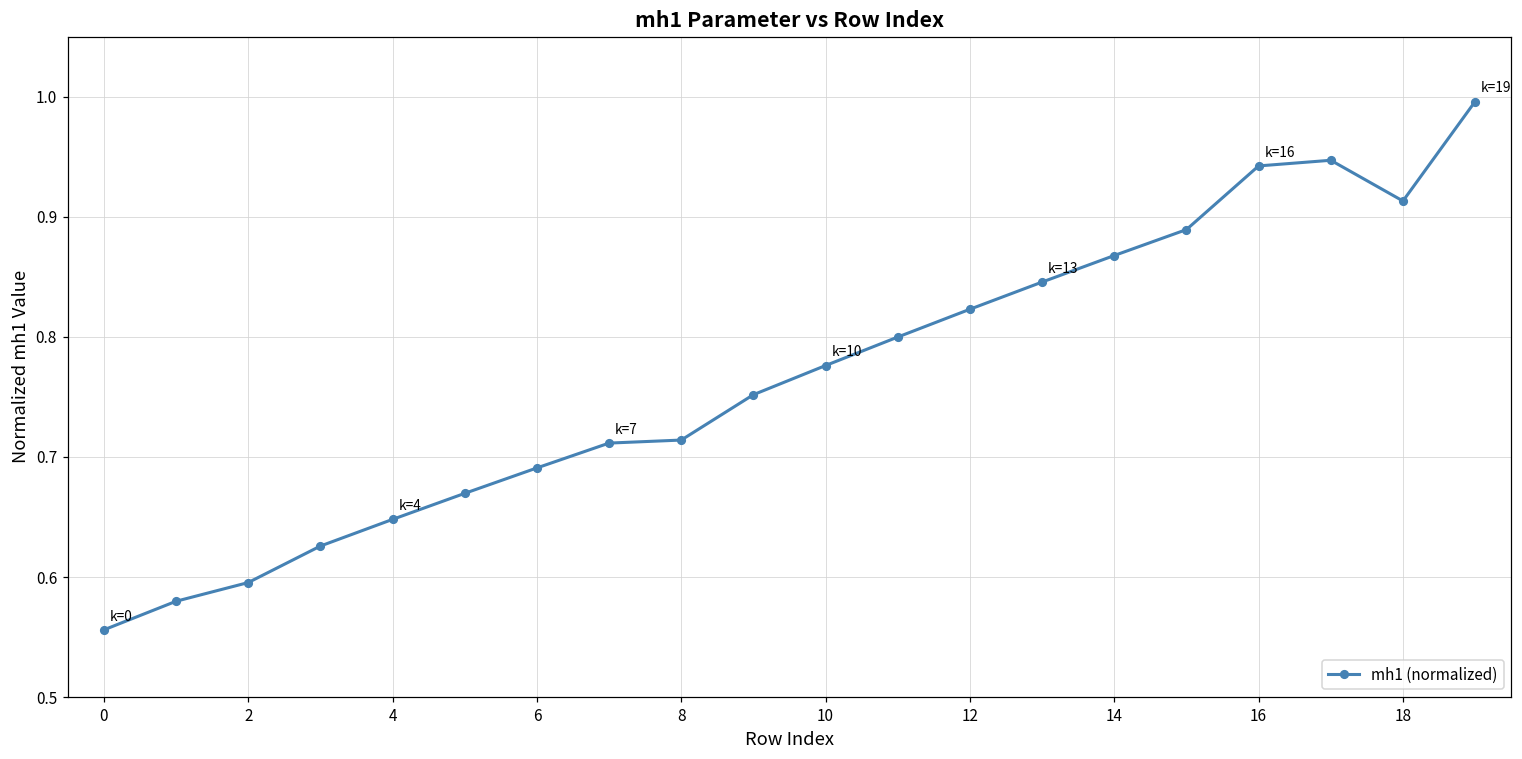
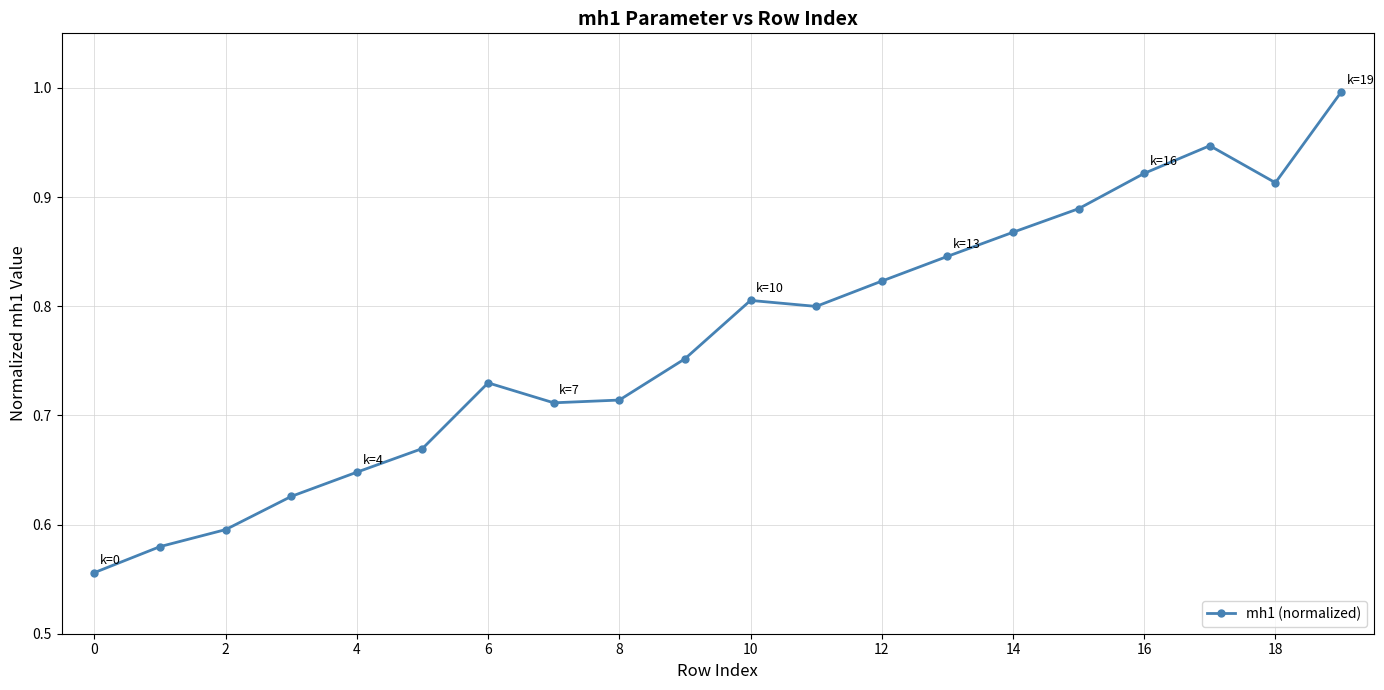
  {
    "2": 0.595,
-   "6": 0.691,
+   "6": 0.730,
    "8": 0.714,
-   "10": 0.776,
+   "10": 0.805,
    "12": 0.823,
    "14": 0.868,
-   "16": 0.942,
+   "16": 0.922,
    "18": 0.913
  }
